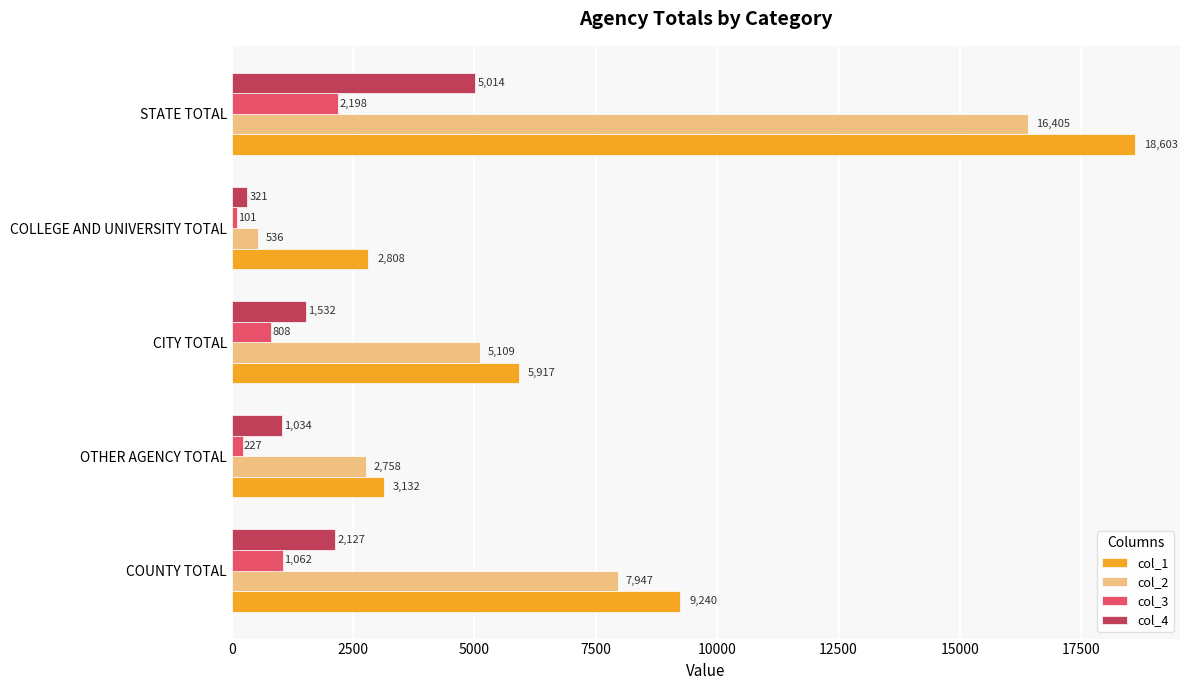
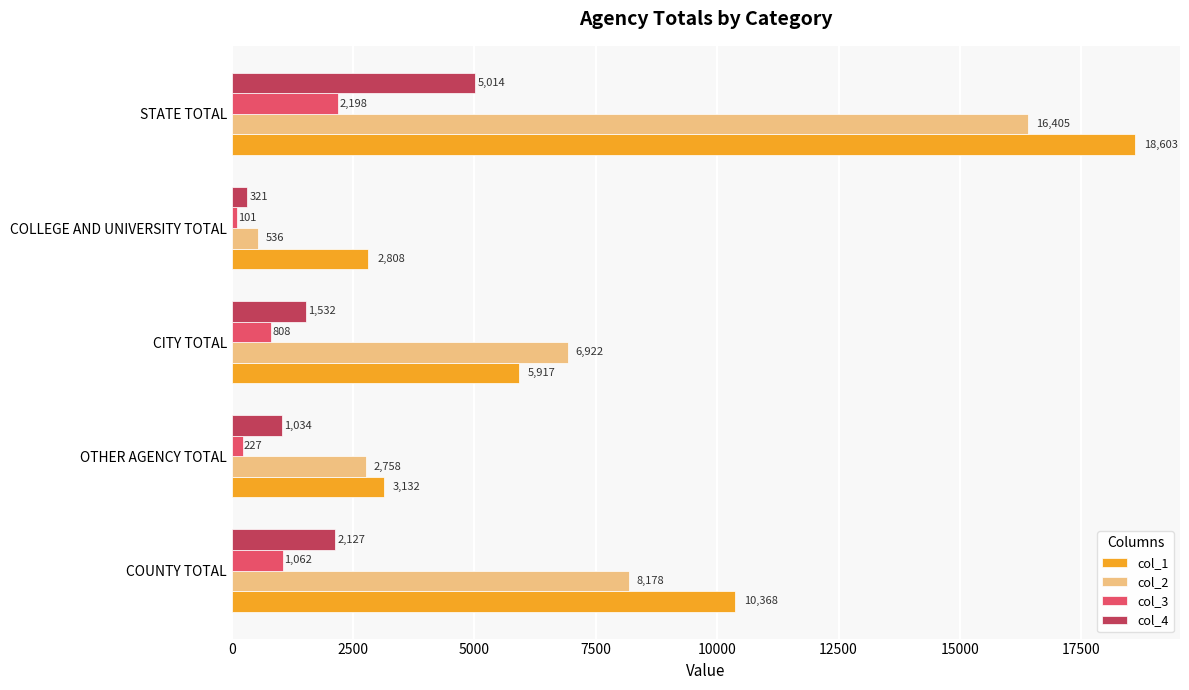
  {
    "col_1": {
      "STATE TOTAL": "18,603",
      "COLLEGE AND UNIVERSITY TOTAL": "2,808",
      "CITY TOTAL": "5,917",
      "OTHER AGENCY TOTAL": "3,132",
-     "COUNTY TOTAL": "9,240"
+     "COUNTY TOTAL": "10,368"
    },
    "col_2": {
      "STATE TOTAL": "16,405",
      "COLLEGE AND UNIVERSITY TOTAL": "536",
-     "CITY TOTAL": "5,109",
+     "CITY TOTAL": "6,922",
      "OTHER AGENCY TOTAL": "2,758",
-     "COUNTY TOTAL": "7,947"
+     "COUNTY TOTAL": "8,178"
    }
  }
